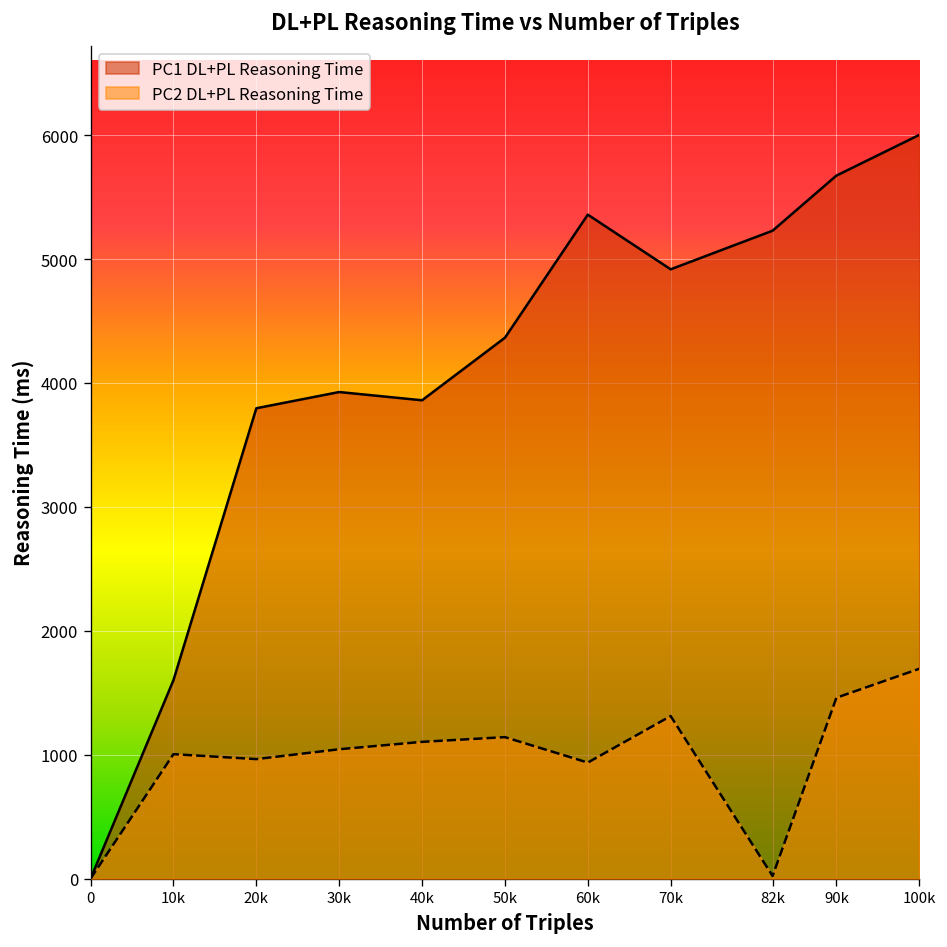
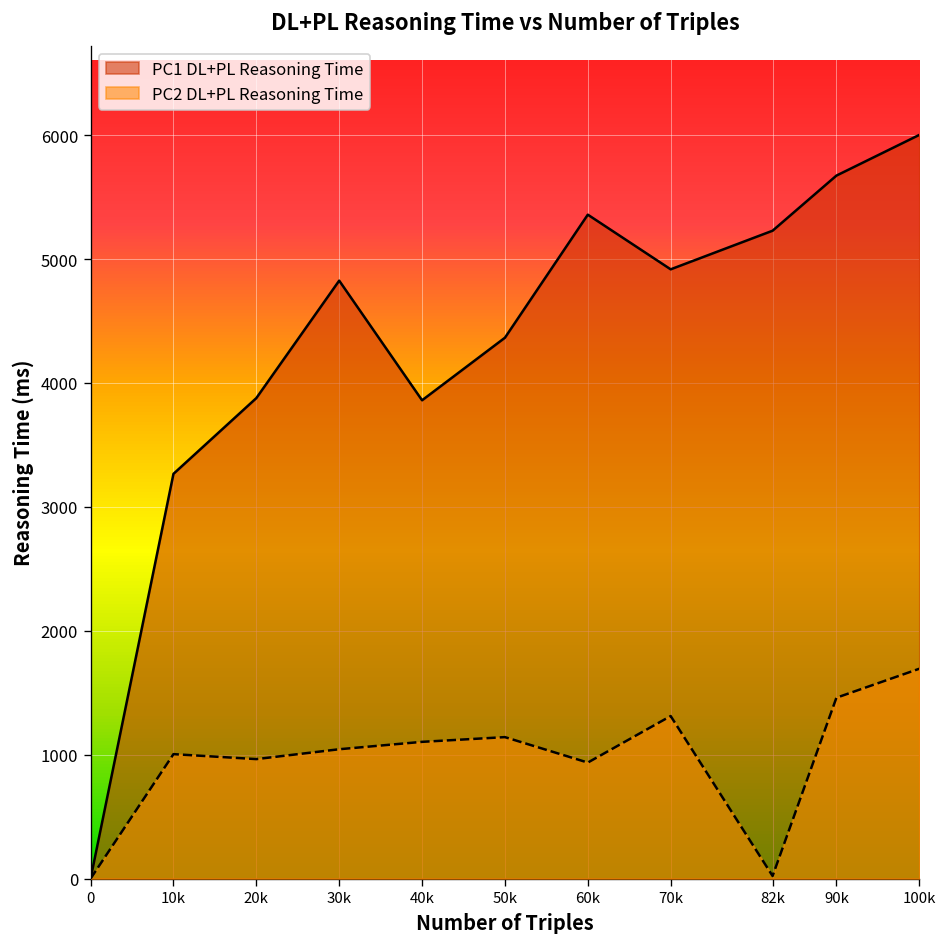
  {
    "PC1 DL+PL Reasoning Time": {
-     "10k": 1600,
-     "20k": 3800,
-     "30k": 3930,
+     "10k": 3270,
+     "20k": 3880,
+     "30k": 4830,
      "40k": 3860,
      "50k": 4360,
      "60k": 5360,
      "70k": 4920,
      "82k": 5230,
      "90k": 5670,
      "100k": 6000
    },
    "PC2 DL+PL Reasoning Time": {
      "10k": 1000,
      "20k": 960,
      "30k": 1040,
      "40k": 1100,
      "50k": 1140,
      "60k": 940,
      "70k": 1310,
      "82k": 20,
      "90k": 1460,
      "100k": 1690
    }
  }
